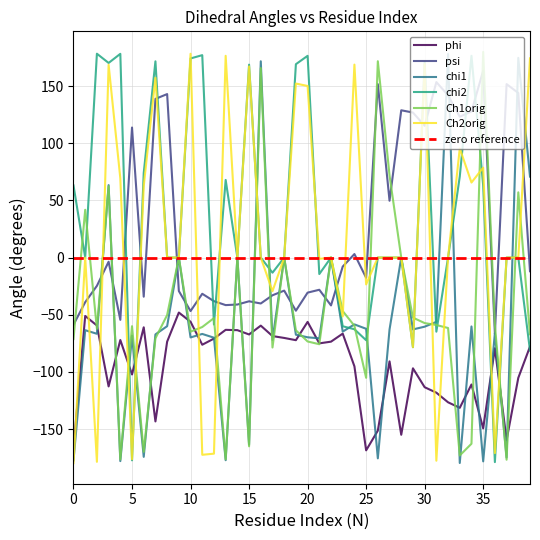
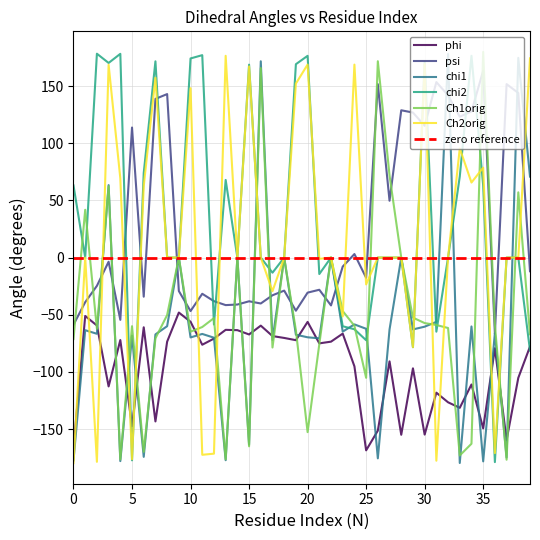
  {
    "phi": {
      "0": -167,
-     "5": -102,
+     "5": -148,
      "10": -56,
      "15": -67,
      "20": -56,
      "25": -169,
-     "30": -113,
+     "30": -155,
      "35": -149
    },
    "Ch1orig": {
      "0": -71,
      "5": -60,
      "10": -65,
-     "20": -73,
+     "20": -153,
      "25": -105,
      "30": -57
    },
    "Ch2orig": {
      "0": -180,
-     "10": 178,
-     "20": 150,
+     "10": 148,
+     "20": 169,
      "25": -24,
      "35": 79
    }
  }
